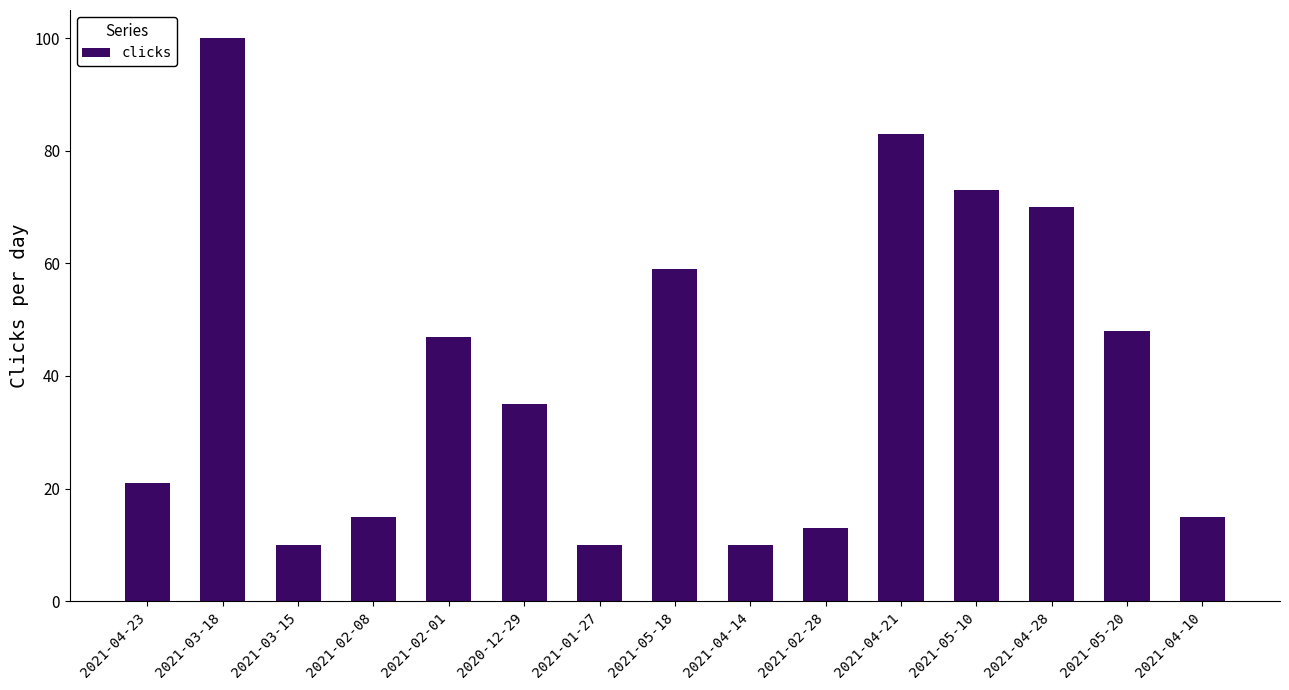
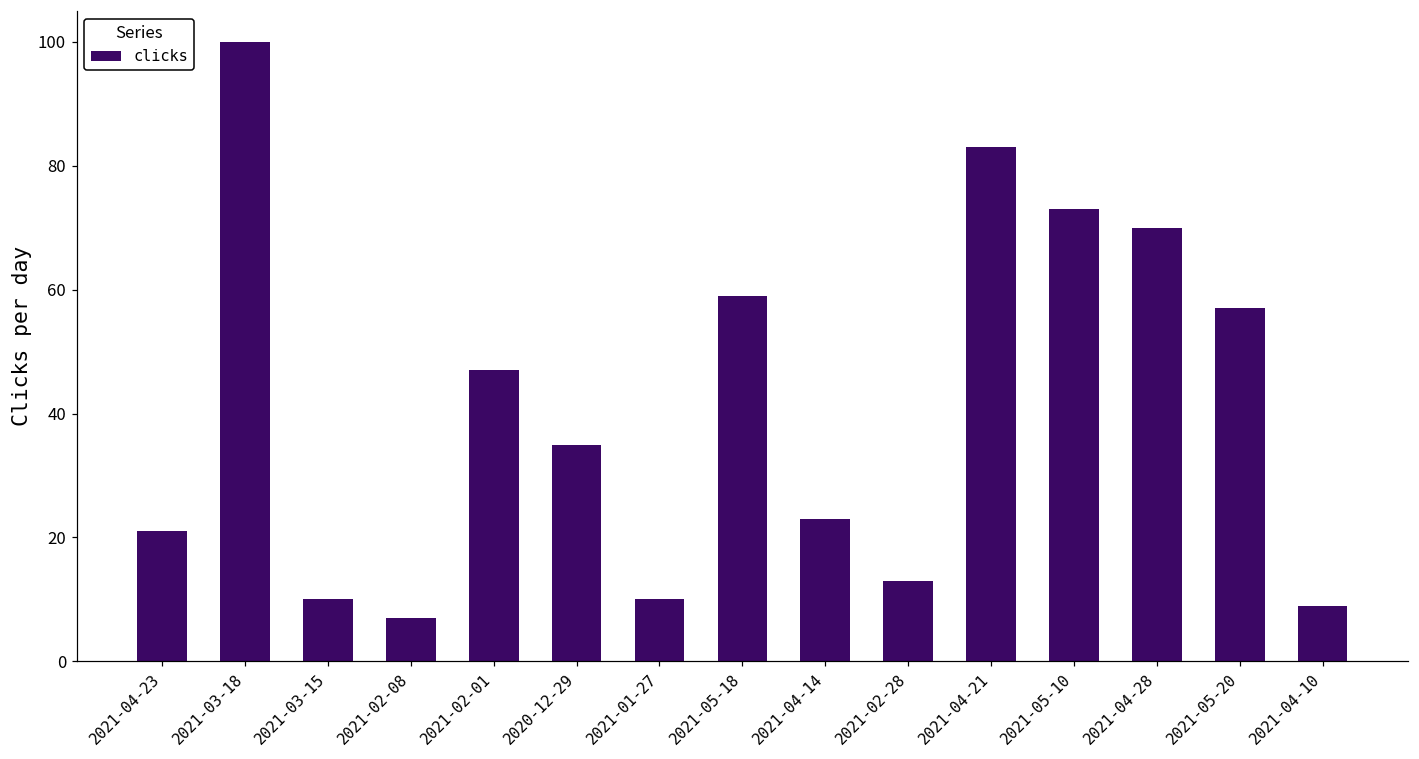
  {
    "2021-04-23": 21,
    "2021-03-18": 100,
    "2021-03-15": 10,
-   "2021-02-08": 15,
+   "2021-02-08": 7,
    "2021-02-01": 47,
    "2020-12-29": 35,
    "2021-01-27": 10,
    "2021-05-18": 59,
-   "2021-04-14": 10,
+   "2021-04-14": 23,
    "2021-02-28": 13,
    "2021-04-21": 83,
    "2021-05-10": 73,
    "2021-04-28": 70,
-   "2021-05-20": 48,
-   "2021-04-10": 15
+   "2021-05-20": 57,
+   "2021-04-10": 9
  }
